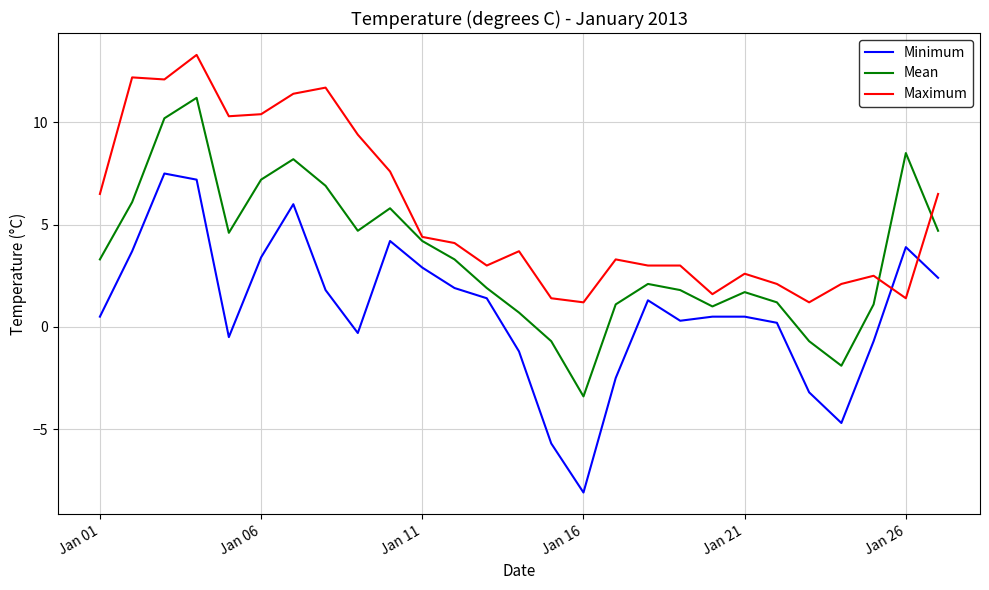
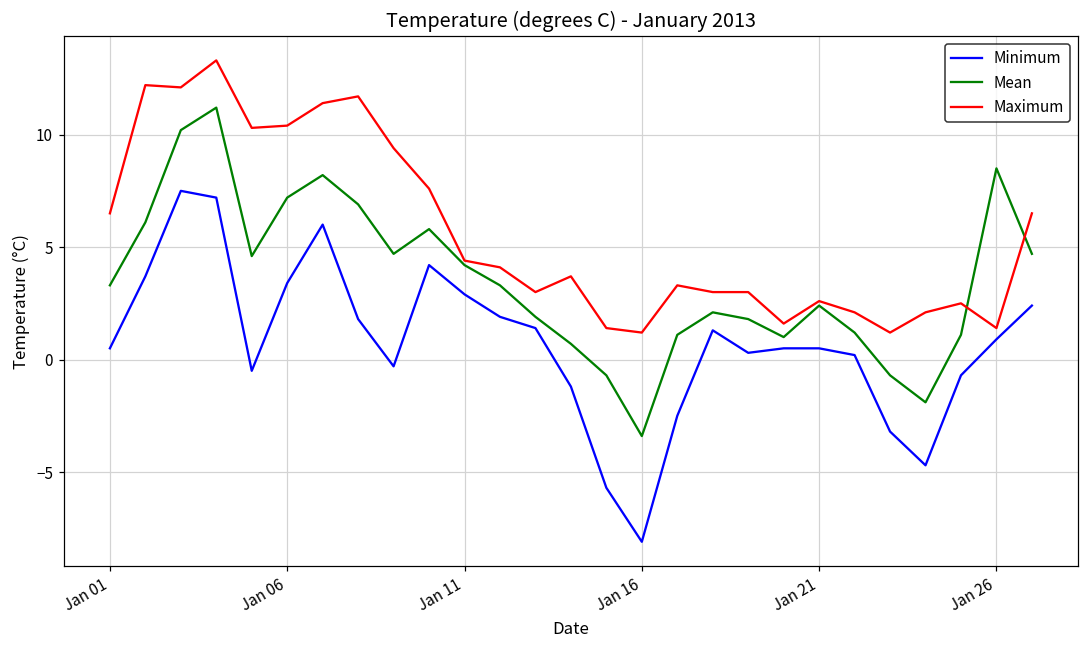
  {
    "Minimum": {
      "Jan 01": 0.5,
      "Jan 06": 3.4,
      "Jan 11": 2.9,
      "Jan 16": -8.1,
      "Jan 21": 0.5,
-     "Jan 26": 3.9
+     "Jan 26": 0.9
    },
    "Mean": {
      "Jan 01": 3.3,
      "Jan 06": 7.2,
      "Jan 11": 4.2,
      "Jan 16": -3.4,
-     "Jan 21": 1.7,
+     "Jan 21": 2.4,
      "Jan 26": 8.5
    },
    "Maximum": {
      "Jan 01": 6.5,
      "Jan 06": 10.4,
      "Jan 11": 4.4,
      "Jan 16": 1.2,
      "Jan 21": 2.6,
      "Jan 26": 1.4
    }
  }
